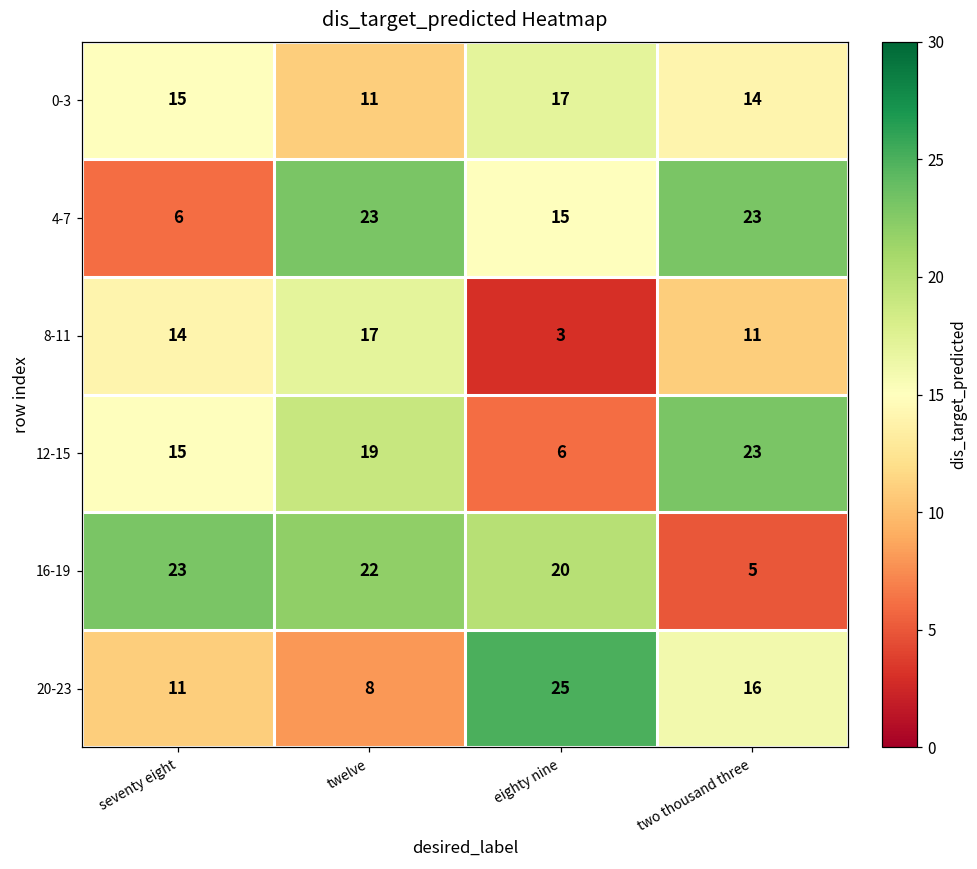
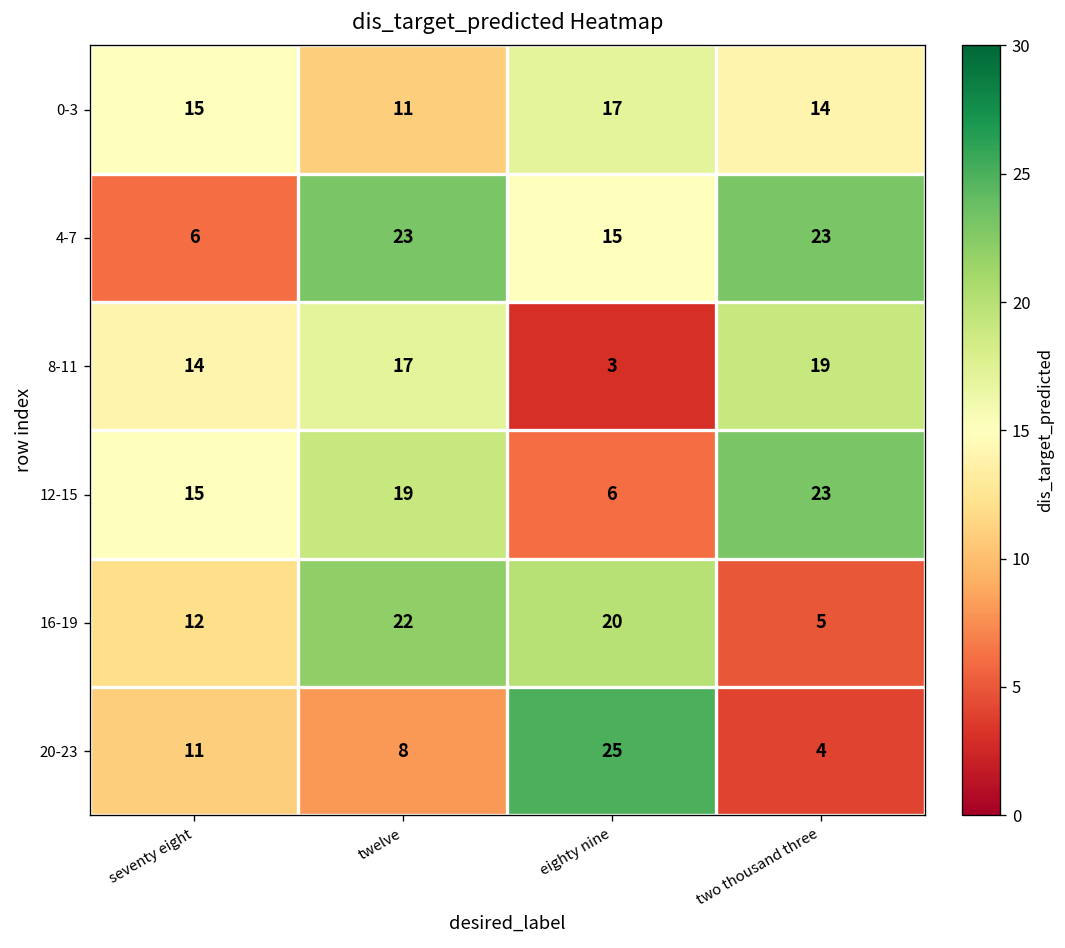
  {
    "0-3": {
      "seventy eight": 15,
      "twelve": 11,
      "eighty nine": 17,
      "two thousand three": 14
    },
    "4-7": {
      "seventy eight": 6,
      "twelve": 23,
      "eighty nine": 15,
      "two thousand three": 23
    },
    "8-11": {
      "seventy eight": 14,
      "twelve": 17,
      "eighty nine": 3,
-     "two thousand three": 11
+     "two thousand three": 19
    },
    "12-15": {
      "seventy eight": 15,
      "twelve": 19,
      "eighty nine": 6,
      "two thousand three": 23
    },
    "16-19": {
-     "seventy eight": 23,
+     "seventy eight": 12,
      "twelve": 22,
      "eighty nine": 20,
      "two thousand three": 5
    },
    "20-23": {
      "seventy eight": 11,
      "twelve": 8,
      "eighty nine": 25,
-     "two thousand three": 16
+     "two thousand three": 4
    }
  }
